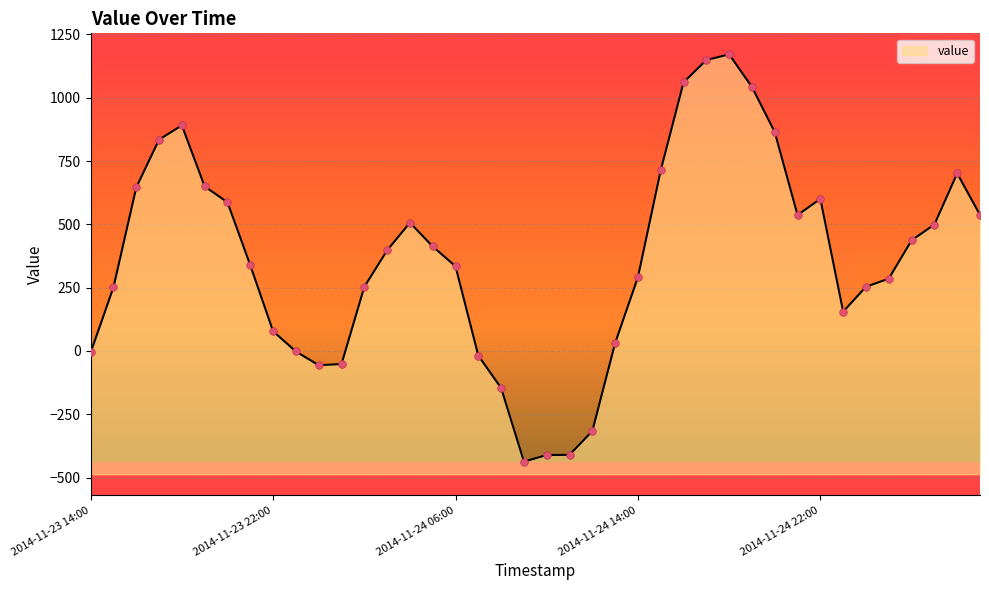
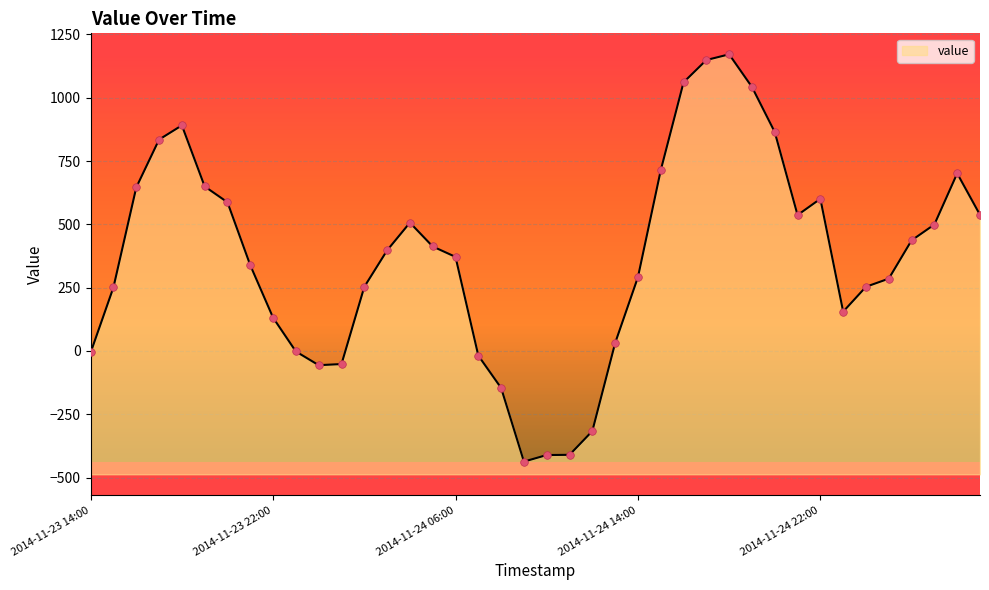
  {
    "2014-11-23 14:00": -10,
-   "2014-11-23 22:00": 80,
-   "2014-11-24 06:00": 330,
+   "2014-11-23 22:00": 130,
+   "2014-11-24 06:00": 370,
    "2014-11-24 14:00": 290,
    "2014-11-24 22:00": 600
  }
